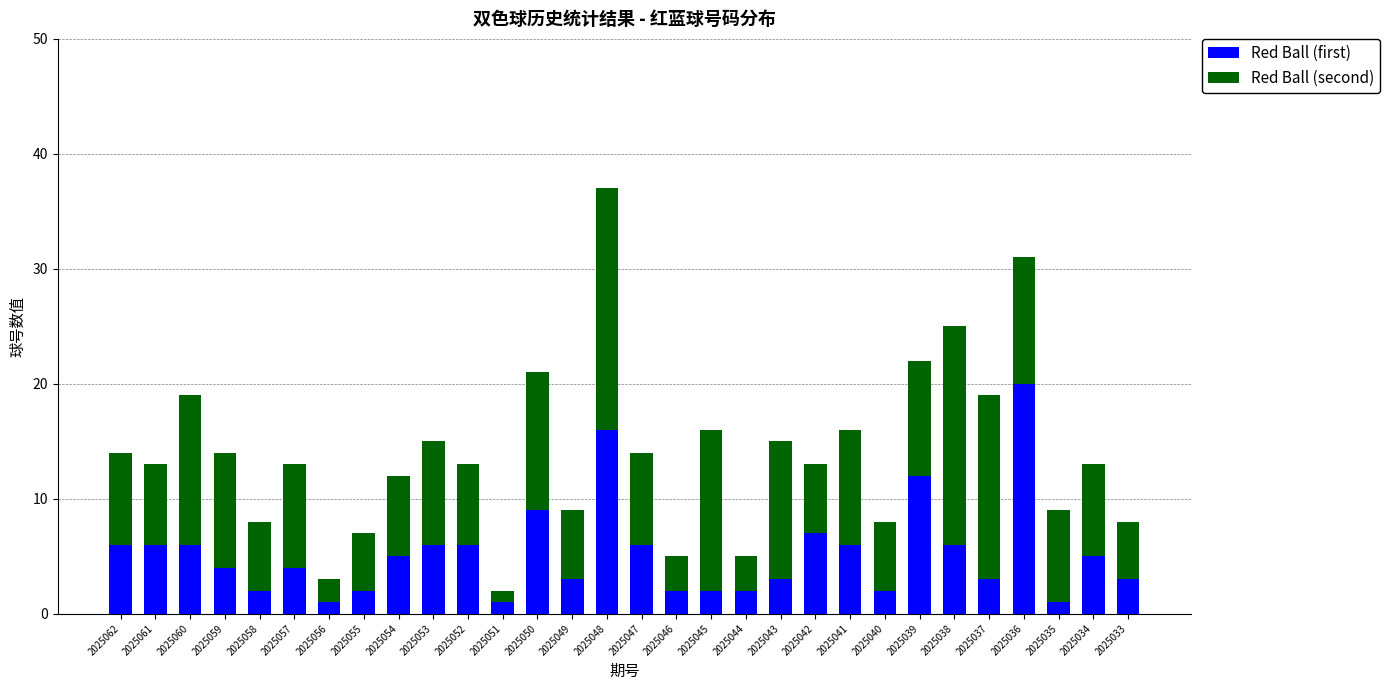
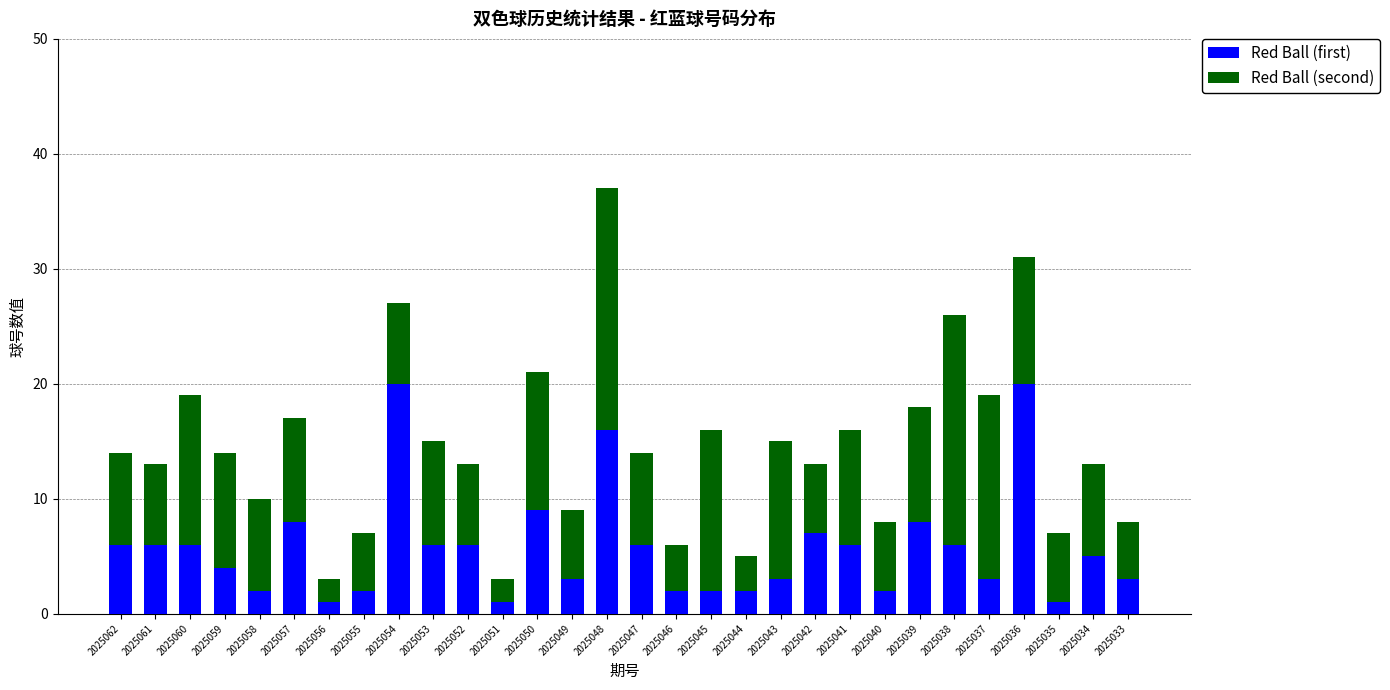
  {
    "Red Ball (first)": {
      "2025062": 6,
      "2025061": 6,
      "2025060": 6,
      "2025059": 4,
      "2025058": 2,
-     "2025057": 4,
+     "2025057": 8,
      "2025056": 1,
      "2025055": 2,
-     "2025054": 5,
+     "2025054": 20,
      "2025053": 6,
      "2025052": 6,
      "2025051": 1,
      "2025050": 9,
      "2025049": 3,
      "2025048": 16,
      "2025047": 6,
      "2025046": 2,
      "2025045": 2,
      "2025044": 2,
      "2025043": 3,
      "2025042": 7,
      "2025041": 6,
      "2025040": 2,
-     "2025039": 12,
+     "2025039": 8,
      "2025038": 6,
      "2025037": 3,
      "2025036": 20,
      "2025035": 1,
      "2025034": 5,
      "2025033": 3
    },
    "Red Ball (second)": {
      "2025062": 8,
      "2025061": 7,
      "2025060": 13,
      "2025059": 10,
-     "2025058": 6,
+     "2025058": 8,
      "2025057": 9,
      "2025056": 2,
      "2025055": 5,
      "2025054": 7,
      "2025053": 9,
      "2025052": 7,
-     "2025051": 1,
+     "2025051": 2,
      "2025050": 12,
      "2025049": 6,
      "2025048": 21,
      "2025047": 8,
-     "2025046": 3,
+     "2025046": 4,
      "2025045": 14,
      "2025044": 3,
      "2025043": 12,
      "2025042": 6,
      "2025041": 10,
      "2025040": 6,
      "2025039": 10,
-     "2025038": 19,
+     "2025038": 20,
      "2025037": 16,
      "2025036": 11,
-     "2025035": 8,
+     "2025035": 6,
      "2025034": 8,
      "2025033": 5
    }
  }
